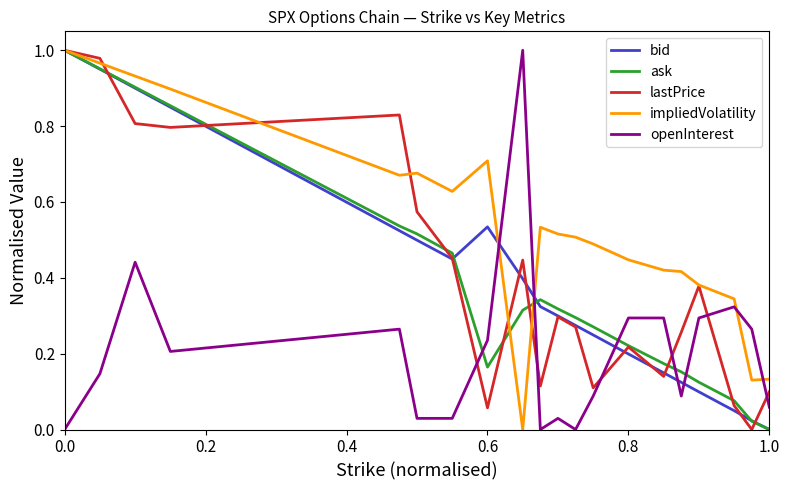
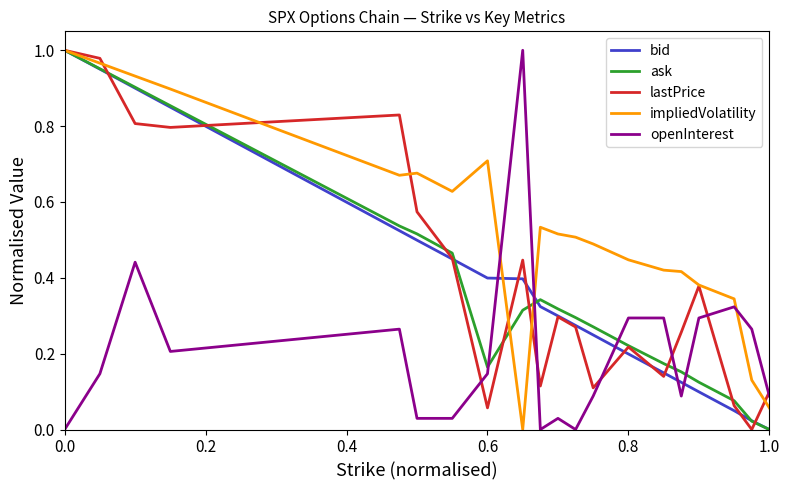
  {
    "bid": {
-     "0.6": 0.53,
+     "0.6": 0.40,
      "0.8": 0.20
    },
    "ask": {
      "0.6": 0.16
    },
    "lastPrice": {
      "0.6": 0.06,
      "1.0": 0.10
    },
    "impliedVolatility": {
      "0.6": 0.71,
      "0.8": 0.45,
-     "1.0": 0.13
+     "1.0": 0.06
    },
    "openInterest": {
      "0.0": 0.00,
-     "0.6": 0.24,
+     "0.6": 0.15,
      "0.8": 0.29,
-     "1.0": 0.06
+     "1.0": 0.09
    }
  }
